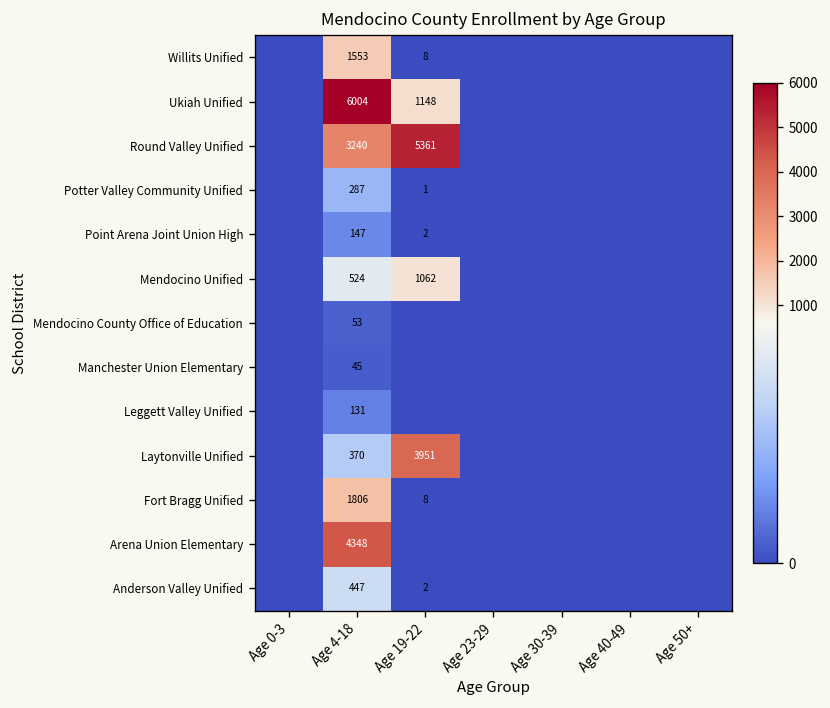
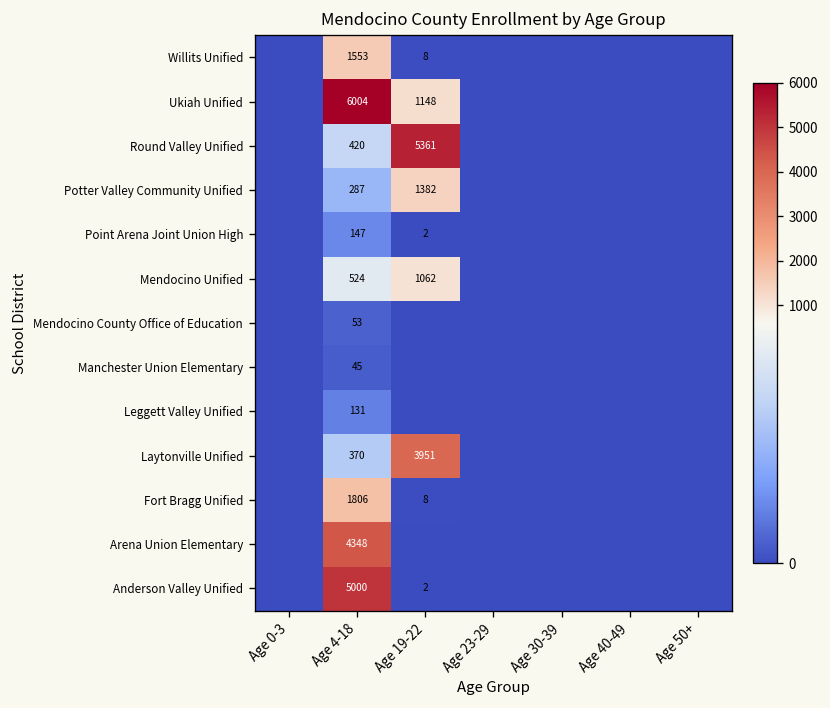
  {
    "Willits Unified": {
      "Age 4-18": 1553,
      "Age 19-22": 8
    },
    "Ukiah Unified": {
      "Age 4-18": 6004,
      "Age 19-22": 1148
    },
    "Round Valley Unified": {
-     "Age 4-18": 3240,
+     "Age 4-18": 420,
      "Age 19-22": 5361
    },
    "Potter Valley Community Unified": {
      "Age 4-18": 287,
-     "Age 19-22": 1
+     "Age 19-22": 1382
    },
    "Point Arena Joint Union High": {
      "Age 4-18": 147,
      "Age 19-22": 2
    },
    "Mendocino Unified": {
      "Age 4-18": 524,
      "Age 19-22": 1062
    },
    "Mendocino County Office of Education": {
      "Age 4-18": 53
    },
    "Manchester Union Elementary": {
      "Age 4-18": 45
    },
    "Leggett Valley Unified": {
      "Age 4-18": 131
    },
    "Laytonville Unified": {
      "Age 4-18": 370,
      "Age 19-22": 3951
    },
    "Fort Bragg Unified": {
      "Age 4-18": 1806,
      "Age 19-22": 8
    },
    "Arena Union Elementary": {
      "Age 4-18": 4348
    },
    "Anderson Valley Unified": {
-     "Age 4-18": 447,
+     "Age 4-18": 5000,
      "Age 19-22": 2
    }
  }
